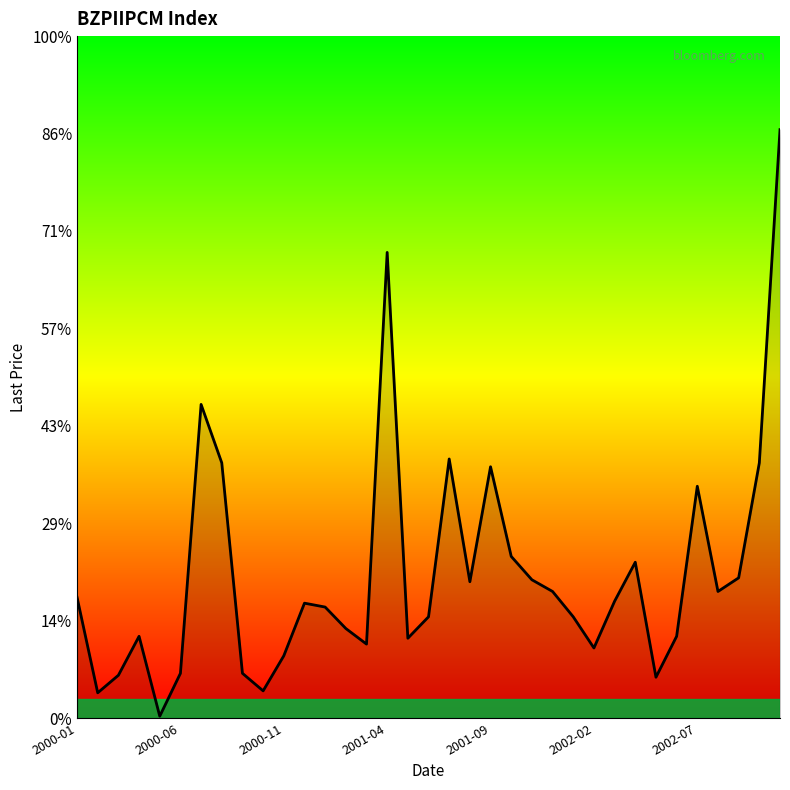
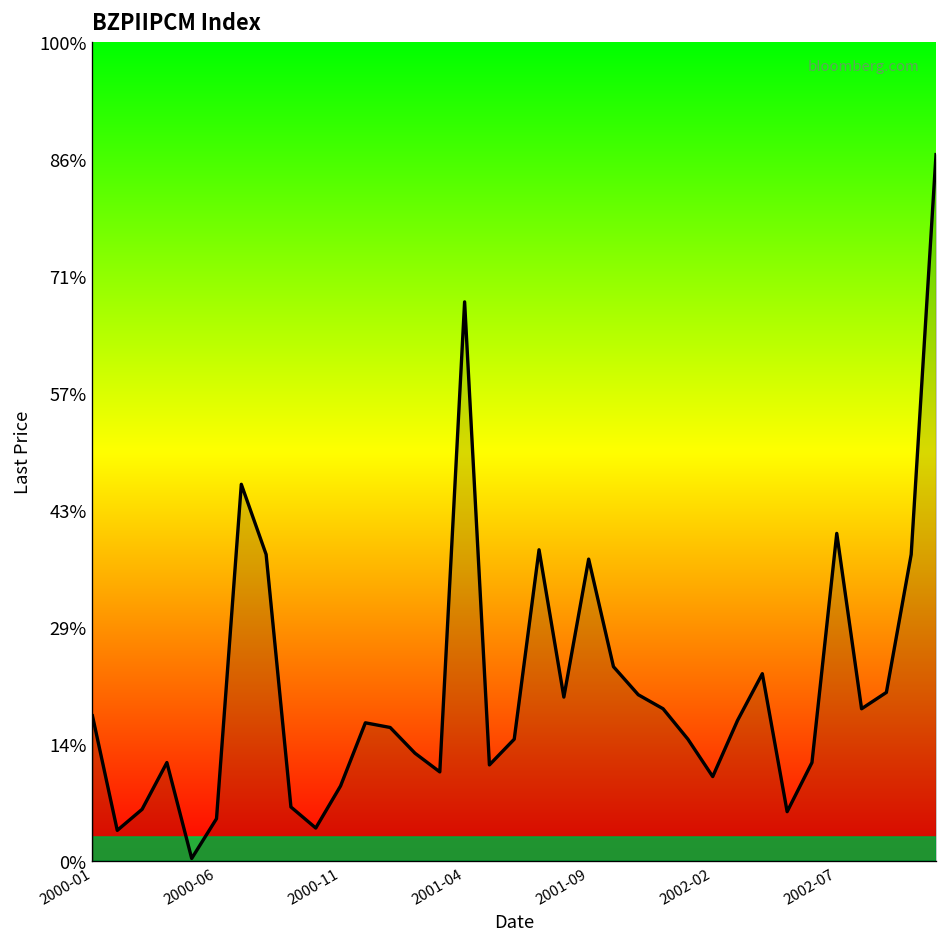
  {
    "2000-01": "18%",
-   "2000-06": "7%",
+   "2000-06": "5%",
    "2000-11": "9%",
    "2001-04": "68%",
    "2001-09": "37%",
    "2002-02": "10%",
-   "2002-07": "34%"
+   "2002-07": "40%"
  }
